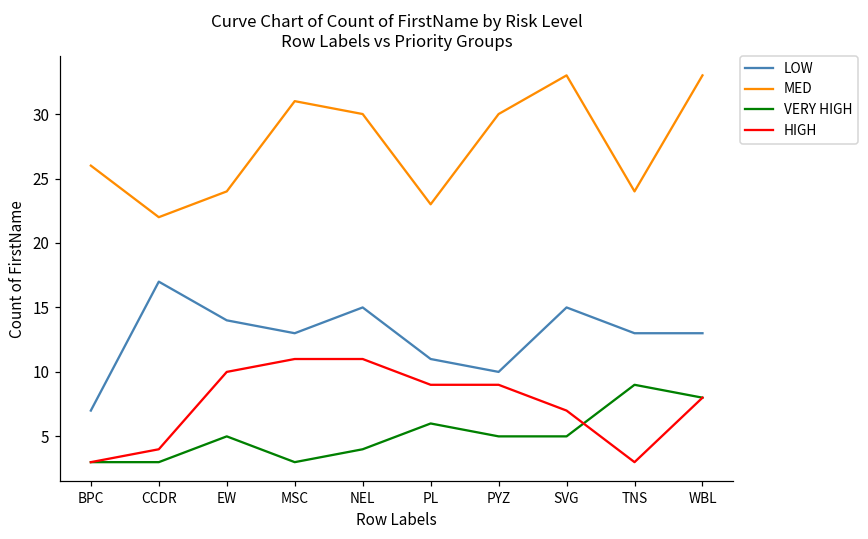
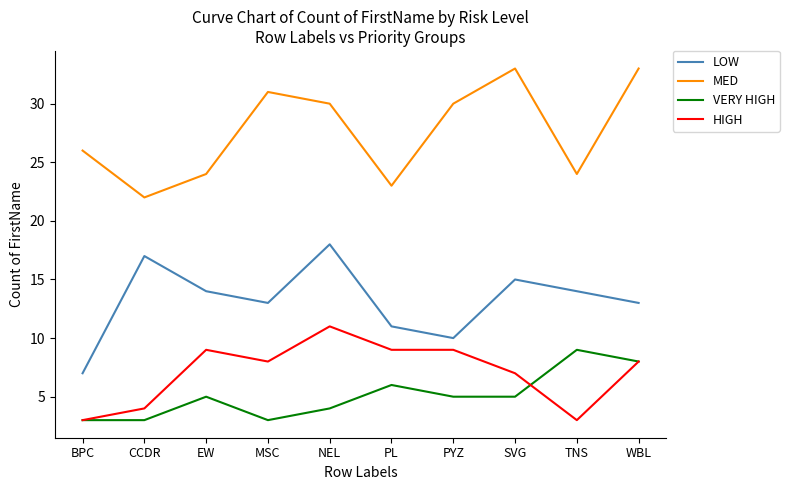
  {
    "LOW": {
      "BPC": 7,
      "CCDR": 17,
      "EW": 14,
      "MSC": 13,
-     "NEL": 15,
+     "NEL": 18,
      "PL": 11,
      "PYZ": 10,
      "SVG": 15,
-     "TNS": 13,
+     "TNS": 14,
      "WBL": 13
    },
    "MED": {
      "BPC": 26,
      "CCDR": 22,
      "EW": 24,
      "MSC": 31,
      "NEL": 30,
      "PL": 23,
      "PYZ": 30,
      "SVG": 33,
      "TNS": 24,
      "WBL": 33
    },
    "VERY HIGH": {
      "CCDR": 3,
      "EW": 5,
      "MSC": 3,
      "NEL": 4,
      "PL": 6,
      "PYZ": 5,
      "SVG": 5,
      "TNS": 9
    },
    "HIGH": {
      "CCDR": 4,
-     "EW": 10,
-     "MSC": 11,
+     "EW": 9,
+     "MSC": 8,
      "NEL": 11,
      "PL": 9,
      "PYZ": 9,
      "SVG": 7,
      "TNS": 3
    }
  }
